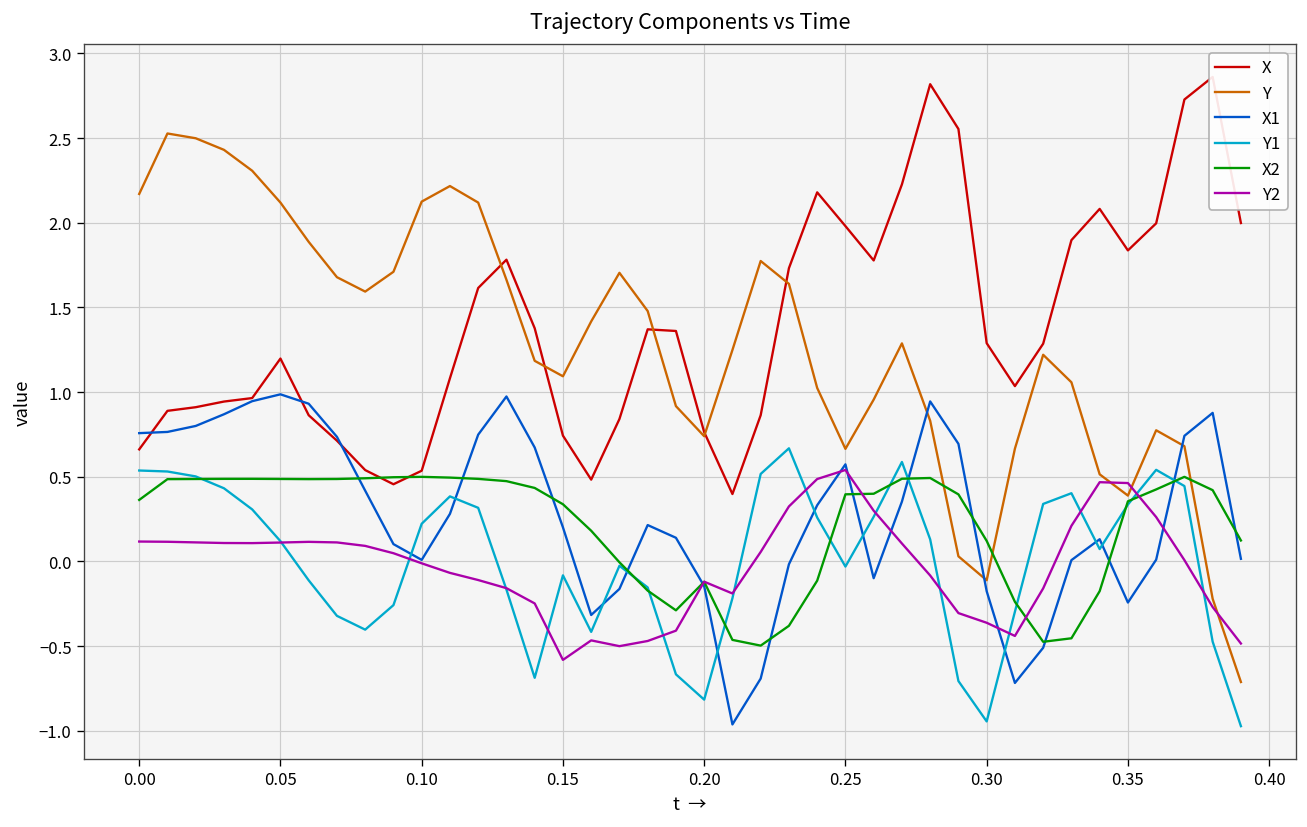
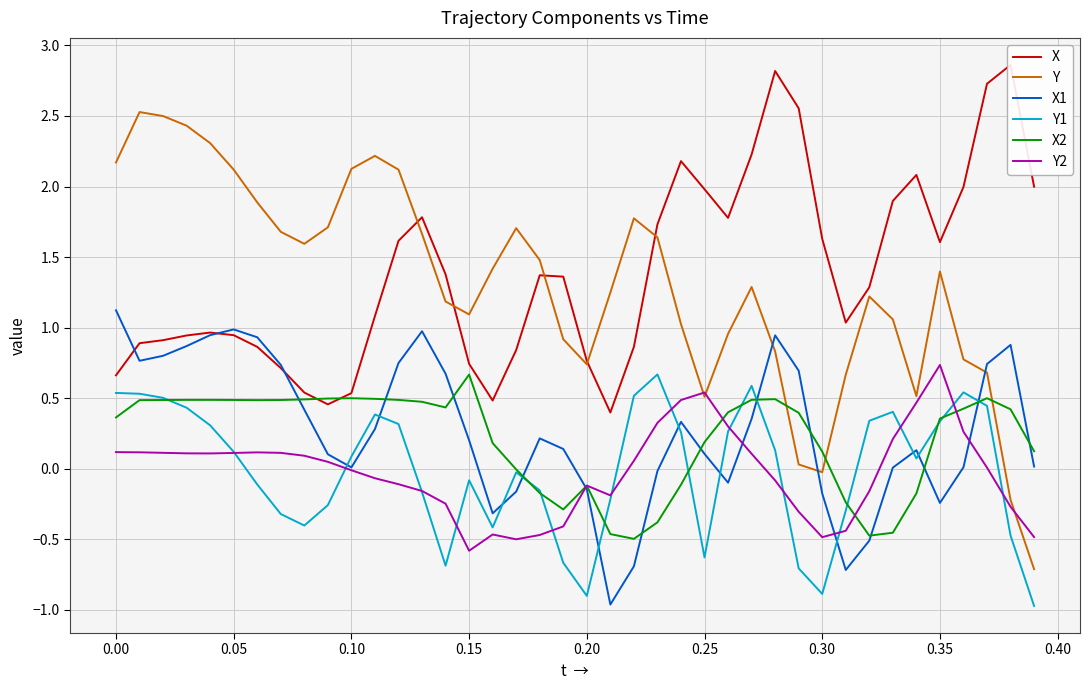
  {
    "X": {
      "0.00": 0.66,
-     "0.05": 1.20,
+     "0.05": 0.95,
      "0.10": 0.54,
      "0.15": 0.74,
      "0.20": 0.76,
      "0.25": 1.98,
-     "0.30": 1.29,
-     "0.35": 1.84
+     "0.30": 1.63,
+     "0.35": 1.61
    },
    "Y": {
      "0.00": 2.17,
      "0.05": 2.12,
      "0.10": 2.13,
      "0.15": 1.09,
      "0.20": 0.74,
-     "0.25": 0.67,
-     "0.30": -0.11,
-     "0.35": 0.39
+     "0.25": 0.51,
+     "0.30": -0.02,
+     "0.35": 1.40
    },
    "X1": {
-     "0.00": 0.76,
+     "0.00": 1.12,
      "0.05": 0.99,
      "0.10": 0.01,
      "0.15": 0.20,
      "0.20": -0.15,
-     "0.25": 0.57,
+     "0.25": 0.11,
      "0.30": -0.18,
      "0.35": -0.24
    },
    "Y1": {
      "0.00": 0.54,
-     "0.10": 0.22,
+     "0.10": 0.09,
      "0.15": -0.08,
-     "0.20": -0.82,
-     "0.25": -0.03,
-     "0.30": -0.94,
+     "0.20": -0.90,
+     "0.25": -0.63,
+     "0.30": -0.89,
      "0.35": 0.34
    },
    "X2": {
      "0.00": 0.36,
      "0.05": 0.49,
      "0.10": 0.50,
-     "0.15": 0.34,
-     "0.25": 0.40,
+     "0.15": 0.67,
+     "0.25": 0.19,
      "0.30": 0.12,
      "0.35": 0.36
    },
    "Y2": {
      "0.00": 0.12,
      "0.10": -0.01,
      "0.15": -0.58,
      "0.25": 0.54,
-     "0.30": -0.36,
-     "0.35": 0.46
+     "0.30": -0.48,
+     "0.35": 0.74
    }
  }
